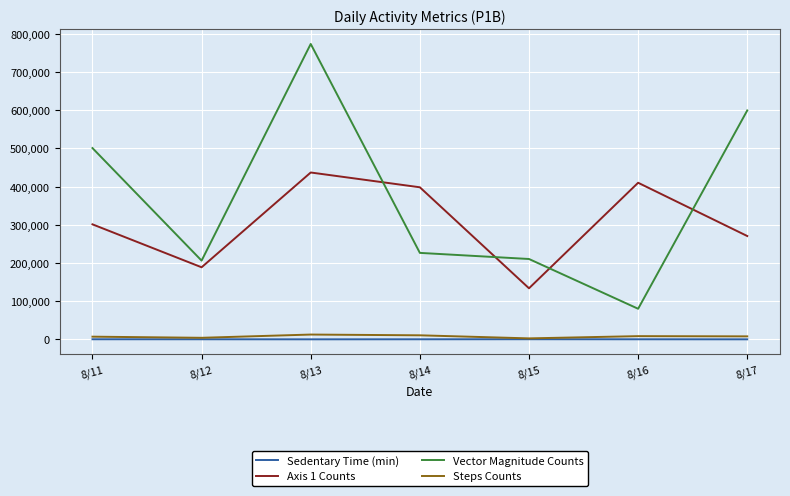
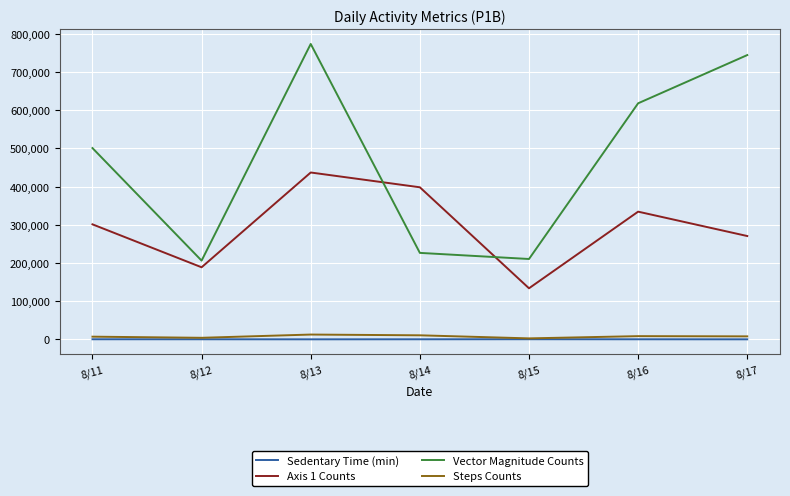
  {
    "Sedentary Time (min)": {
      "8/11": "0",
      "8/13": "0",
      "8/14": "0",
      "8/16": "0",
      "8/17": "0"
    },
    "Axis 1 Counts": {
      "8/11": "300,000",
      "8/12": "190,000",
      "8/13": "440,000",
      "8/14": "400,000",
      "8/15": "130,000",
-     "8/16": "410,000",
+     "8/16": "330,000",
      "8/17": "270,000"
    },
    "Vector Magnitude Counts": {
      "8/11": "500,000",
      "8/12": "210,000",
      "8/13": "770,000",
      "8/14": "230,000",
      "8/15": "210,000",
-     "8/16": "80,000",
-     "8/17": "600,000"
+     "8/16": "620,000",
+     "8/17": "740,000"
    },
    "Steps Counts": {
      "8/11": "10,000",
      "8/13": "10,000",
      "8/14": "10,000",
      "8/16": "10,000",
      "8/17": "10,000"
    }
  }
